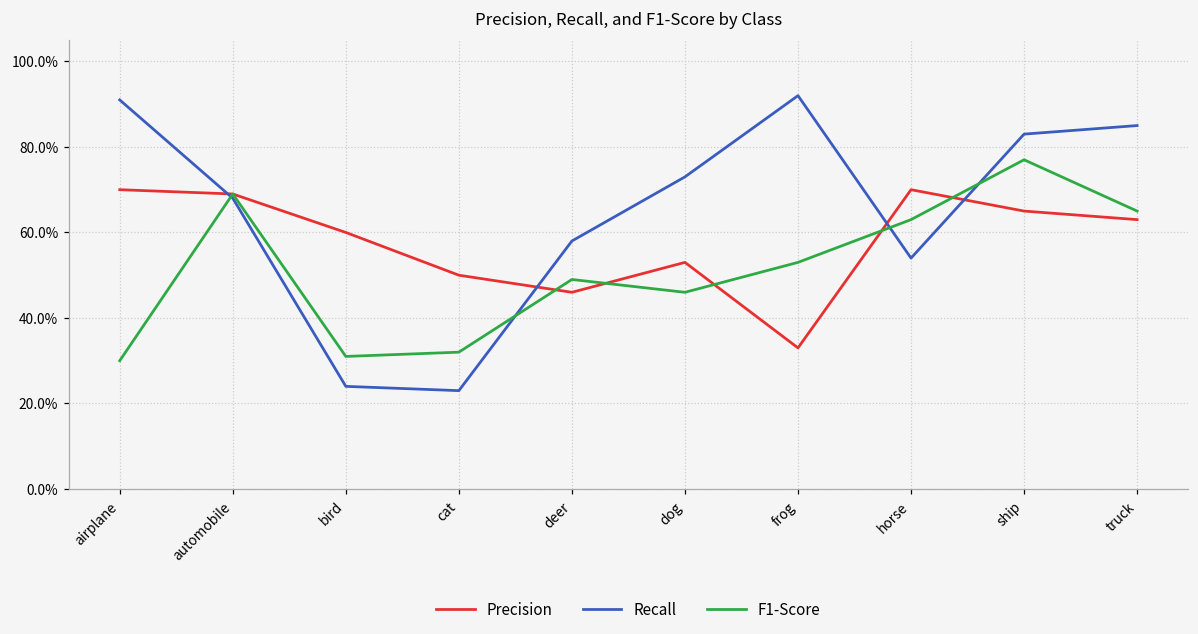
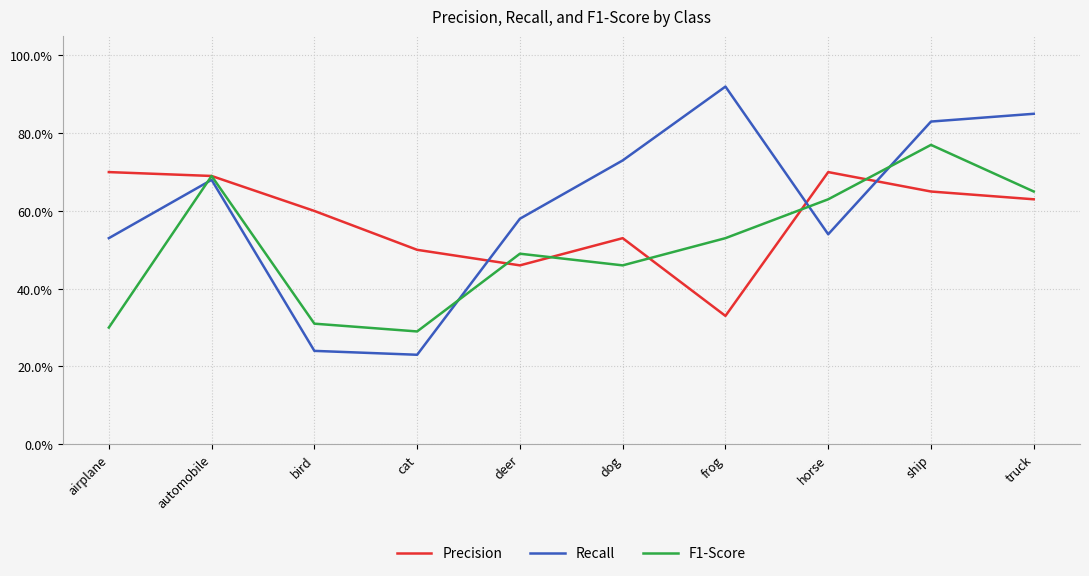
  {
    "Precision": {
      "airplane": "70%",
      "bird": "60%",
      "cat": "50%",
      "deer": "46%",
      "dog": "53%",
      "frog": "33%",
      "horse": "70%",
      "ship": "65%",
      "truck": "63%"
    },
    "Recall": {
-     "airplane": "91%",
+     "airplane": "53%",
      "automobile": "68%",
      "bird": "24%",
      "cat": "23%",
      "deer": "58%",
      "dog": "73%",
      "frog": "92%",
      "horse": "54%",
      "ship": "83%",
      "truck": "85%"
    },
    "F1-Score": {
      "airplane": "30%",
      "bird": "31%",
-     "cat": "32%",
+     "cat": "29%",
      "deer": "49%",
      "dog": "46%",
      "frog": "53%",
      "horse": "63%",
      "ship": "77%",
      "truck": "65%"
    }
  }
